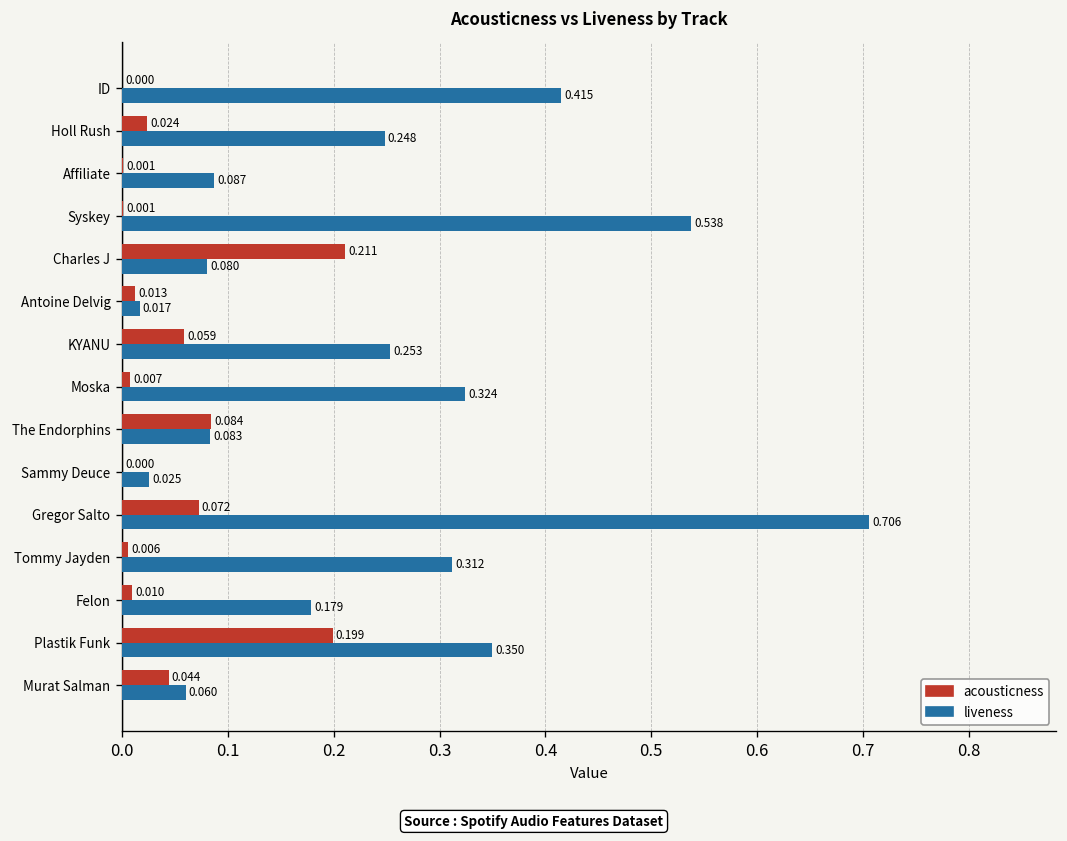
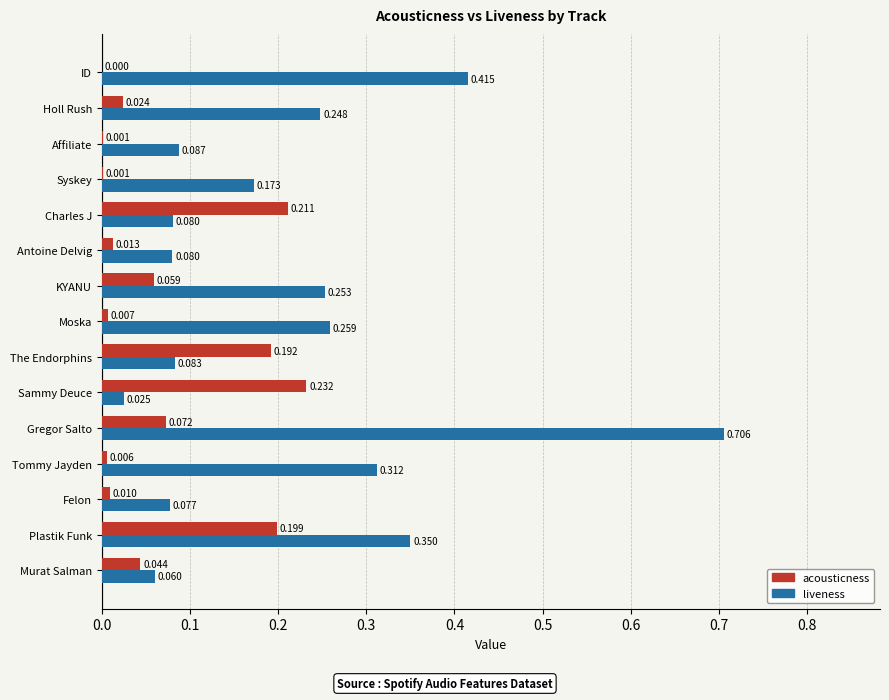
  {
    "acousticness": {
      "ID": 0.000,
      "Holl Rush": 0.024,
      "Affiliate": 0.001,
      "Syskey": 0.001,
      "Charles J": 0.211,
      "Antoine Delvig": 0.013,
      "KYANU": 0.059,
      "Moska": 0.007,
-     "The Endorphins": 0.084,
-     "Sammy Deuce": 0.000,
+     "The Endorphins": 0.192,
+     "Sammy Deuce": 0.232,
      "Gregor Salto": 0.072,
      "Tommy Jayden": 0.006,
      "Felon": 0.010,
      "Plastik Funk": 0.199,
      "Murat Salman": 0.044
    },
    "liveness": {
      "ID": 0.415,
      "Holl Rush": 0.248,
      "Affiliate": 0.087,
-     "Syskey": 0.538,
+     "Syskey": 0.173,
      "Charles J": 0.080,
-     "Antoine Delvig": 0.017,
+     "Antoine Delvig": 0.080,
      "KYANU": 0.253,
-     "Moska": 0.324,
+     "Moska": 0.259,
      "The Endorphins": 0.083,
      "Sammy Deuce": 0.025,
      "Gregor Salto": 0.706,
      "Tommy Jayden": 0.312,
-     "Felon": 0.179,
+     "Felon": 0.077,
      "Plastik Funk": 0.350,
      "Murat Salman": 0.060
    }
  }
